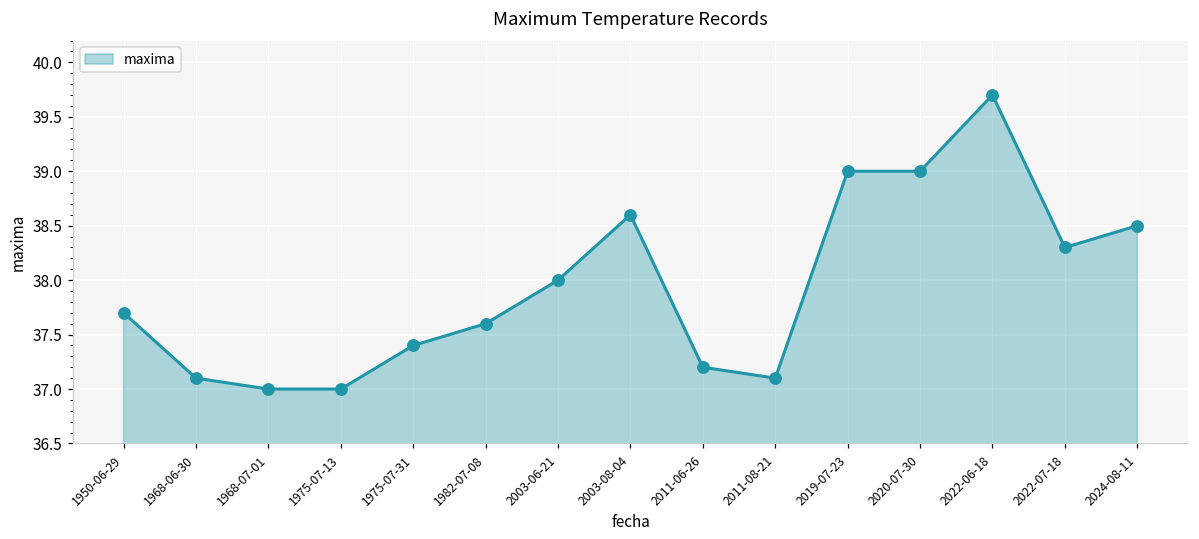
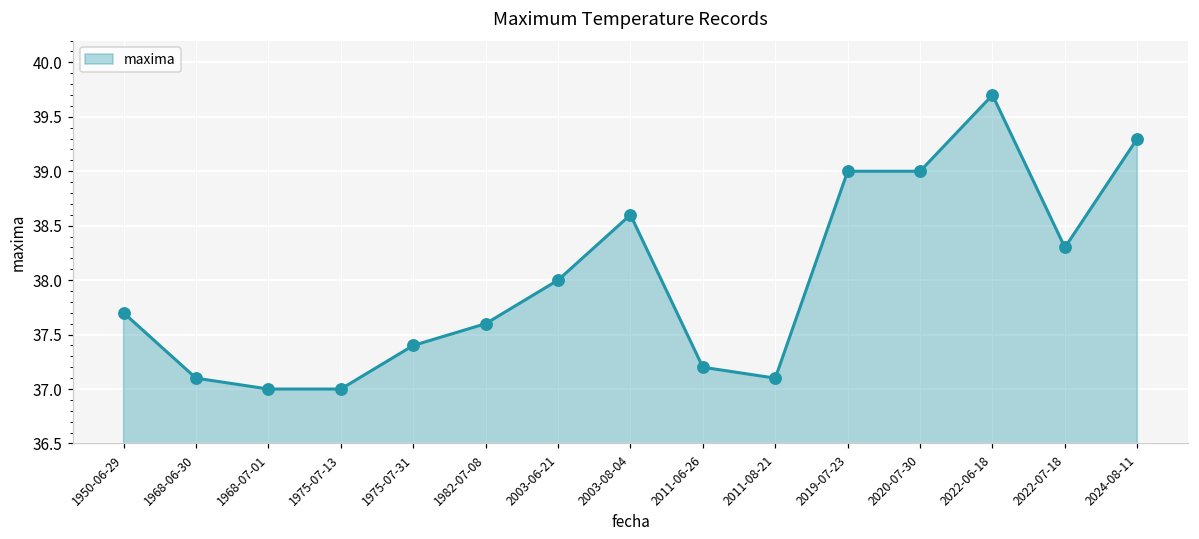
  {
    "1950-06-29": 37.7,
    "1968-06-30": 37.1,
    "1968-07-01": 37.0,
    "1975-07-13": 37.0,
    "1975-07-31": 37.4,
    "1982-07-08": 37.6,
    "2003-06-21": 38.0,
    "2003-08-04": 38.6,
    "2011-06-26": 37.2,
    "2011-08-21": 37.1,
    "2019-07-23": 39.0,
    "2020-07-30": 39.0,
    "2022-06-18": 39.7,
    "2022-07-18": 38.3,
-   "2024-08-11": 38.5
+   "2024-08-11": 39.3
  }
